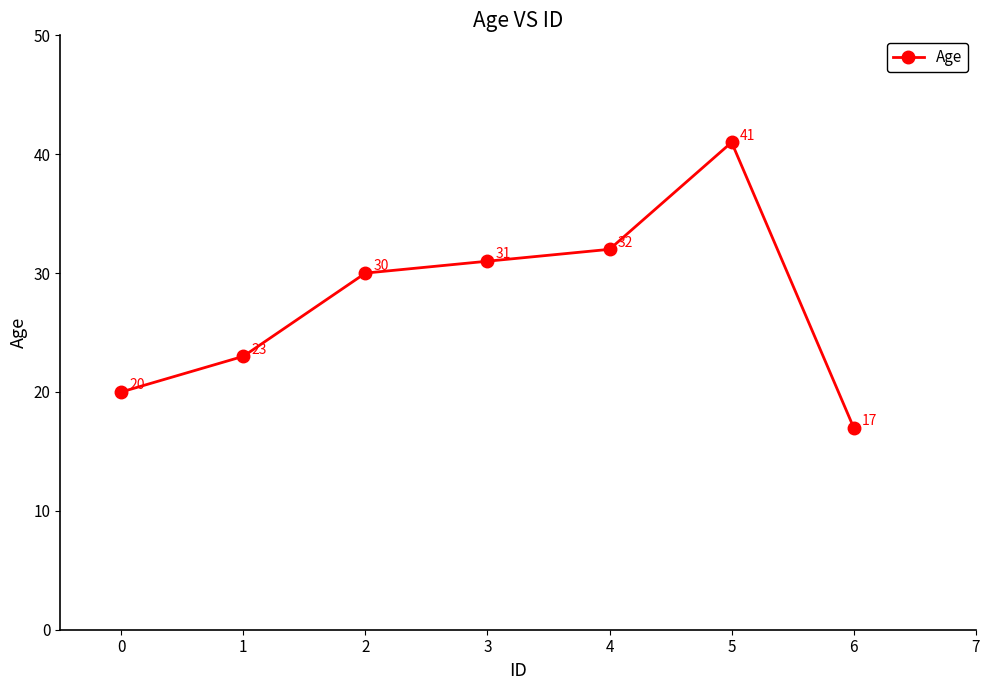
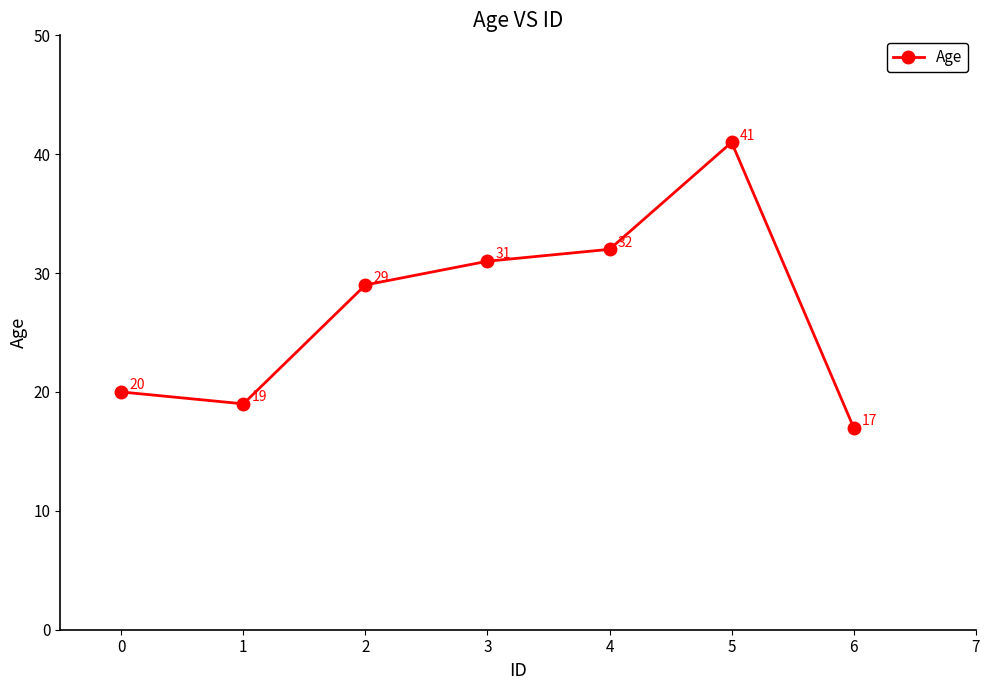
  {
    "0": 20,
-   "1": 23,
-   "2": 30,
+   "1": 19,
+   "2": 29,
    "3": 31,
    "4": 32,
    "5": 41,
    "6": 17
  }
